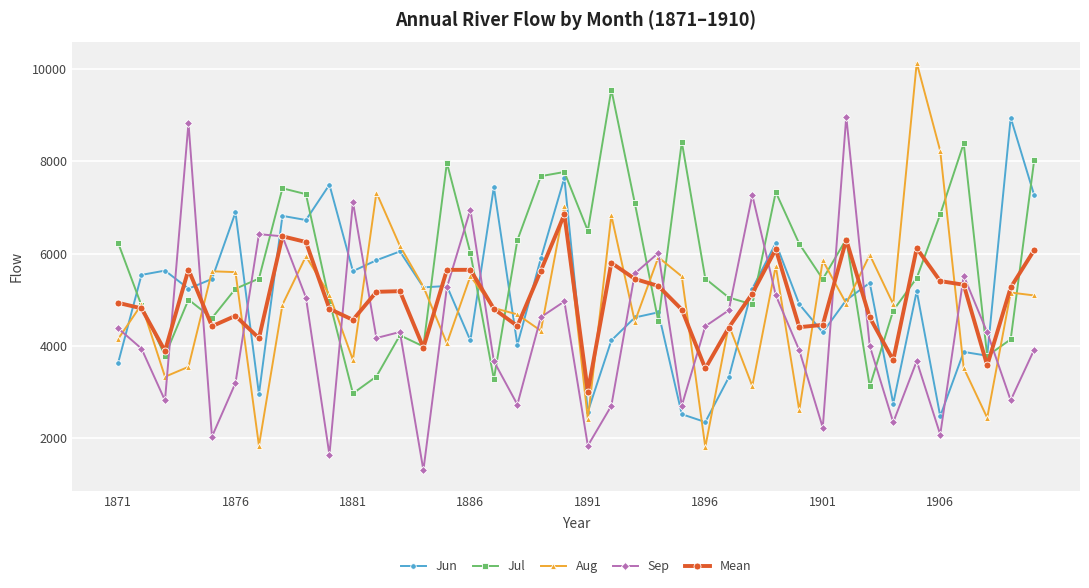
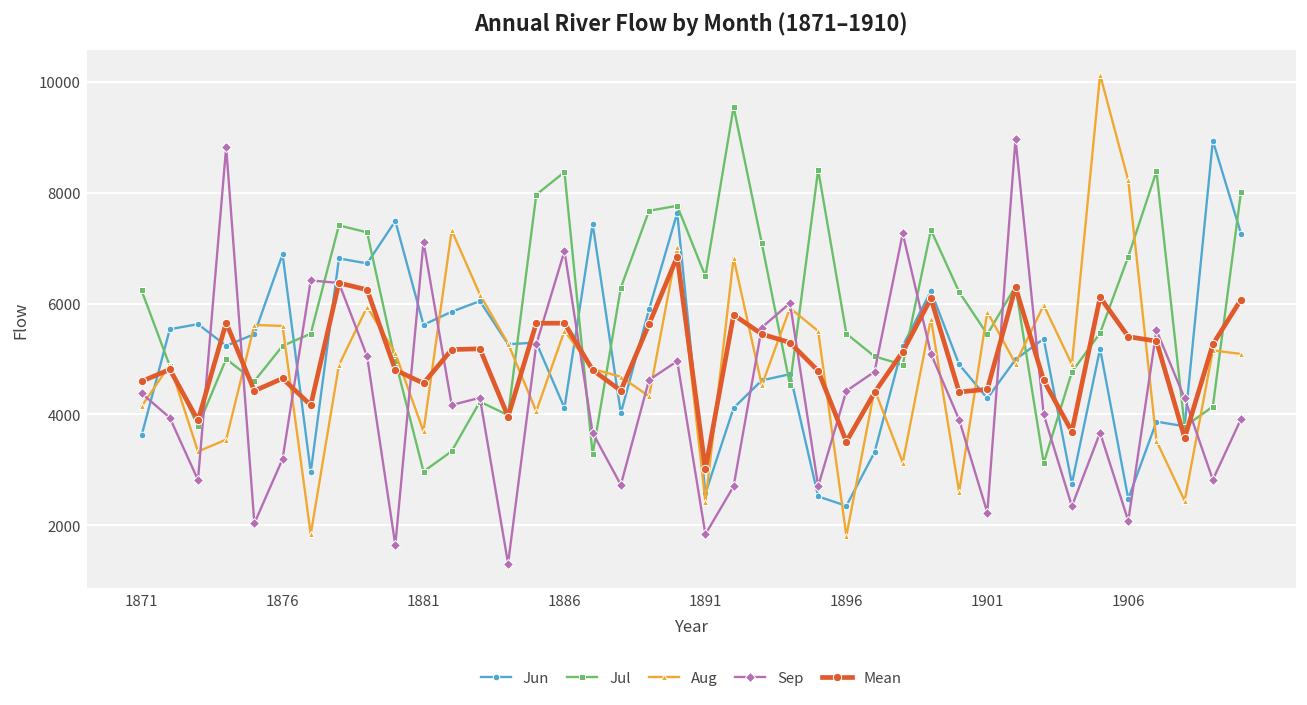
  {
    "Jun": {
      "1871": 3600,
      "1876": 6900,
      "1881": 5600,
      "1886": 4100,
      "1891": 2600,
      "1896": 2400,
      "1901": 4300,
      "1906": 2500
    },
    "Jul": {
      "1871": 6200,
      "1876": 5200,
      "1881": 3000,
-     "1886": 6000,
+     "1886": 8400,
      "1891": 6500,
      "1896": 5500,
      "1901": 5400,
      "1906": 6800
    },
    "Aug": {
      "1871": 4100,
      "1876": 5600,
      "1881": 3700,
      "1886": 5500,
      "1891": 2400,
      "1896": 1800,
      "1901": 5900,
      "1906": 8200
    },
    "Sep": {
      "1871": 4400,
      "1876": 3200,
      "1881": 7100,
      "1886": 6900,
      "1891": 1800,
      "1896": 4400,
      "1901": 2200,
      "1906": 2100
    },
    "Mean": {
-     "1871": 4900,
+     "1871": 4600,
      "1876": 4700,
      "1881": 4600,
      "1886": 5600,
      "1891": 3000,
      "1896": 3500,
      "1901": 4500,
      "1906": 5400
    }
  }
